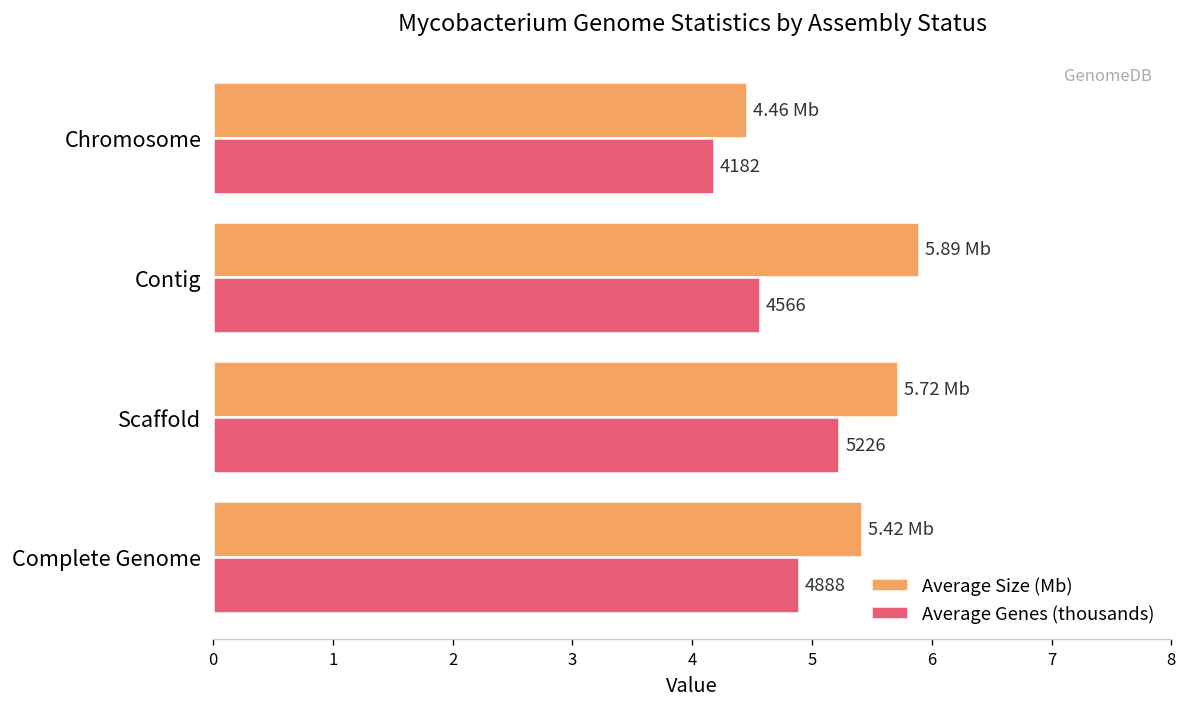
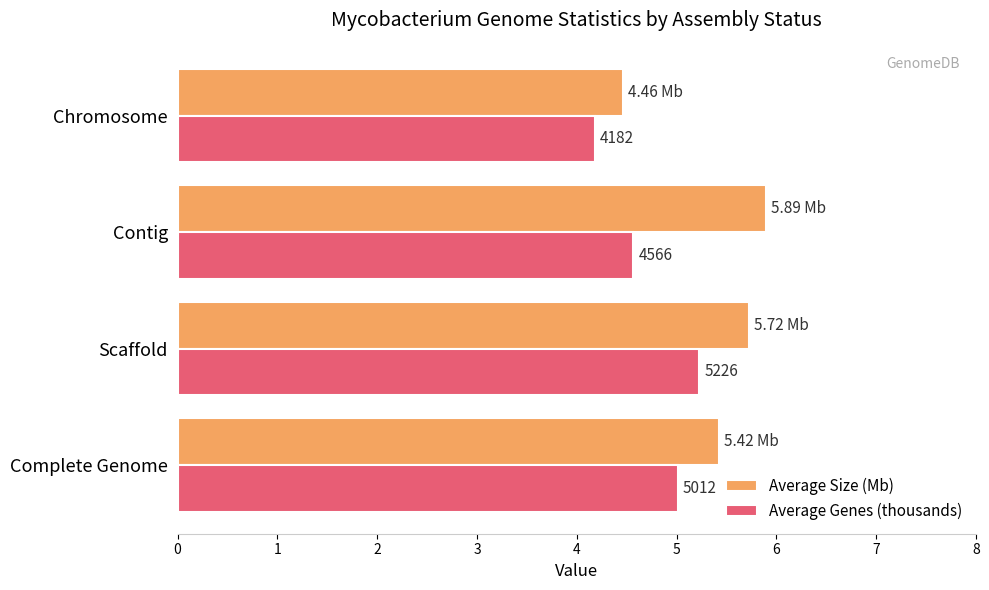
  {
    "Average Size (Mb)": {
      "Chromosome": 4.46,
      "Contig": 5.89,
      "Scaffold": 5.72,
      "Complete Genome": 5.42
    },
    "Average Genes (thousands)": {
-     "Complete Genome": 4888
+     "Complete Genome": 5012
    }
  }
